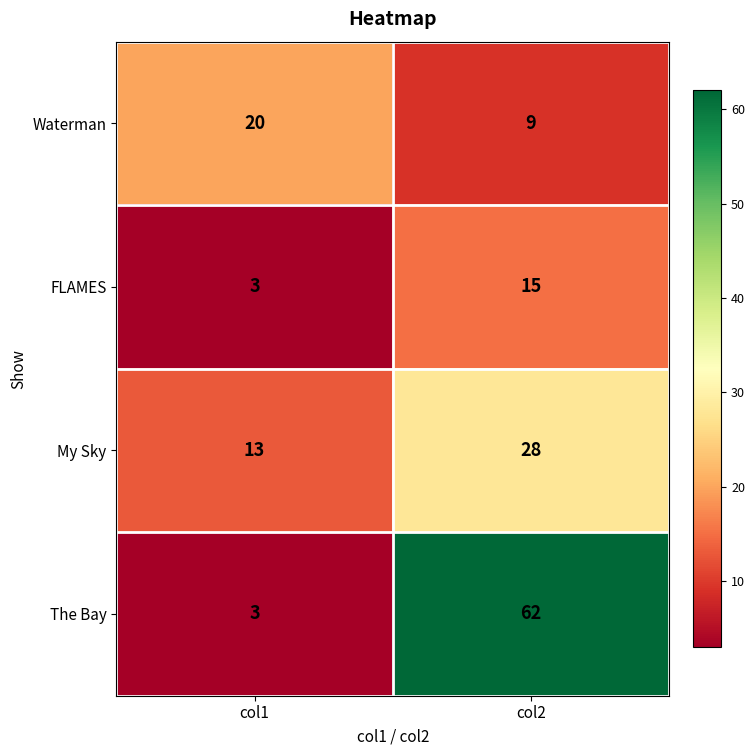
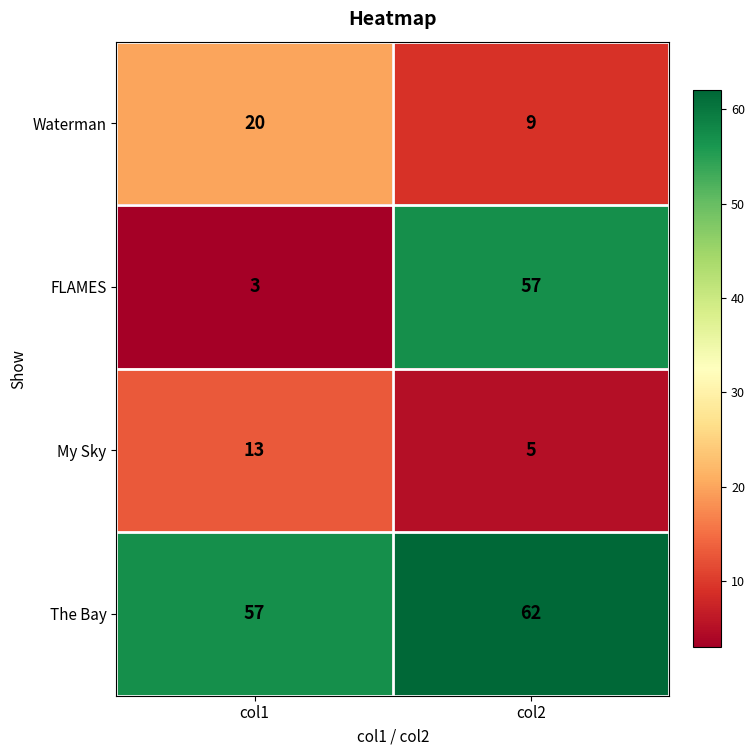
  {
    "Waterman": {
      "col1": 20,
      "col2": 9
    },
    "FLAMES": {
      "col1": 3,
-     "col2": 15
+     "col2": 57
    },
    "My Sky": {
      "col1": 13,
-     "col2": 28
+     "col2": 5
    },
    "The Bay": {
-     "col1": 3,
+     "col1": 57,
      "col2": 62
    }
  }
